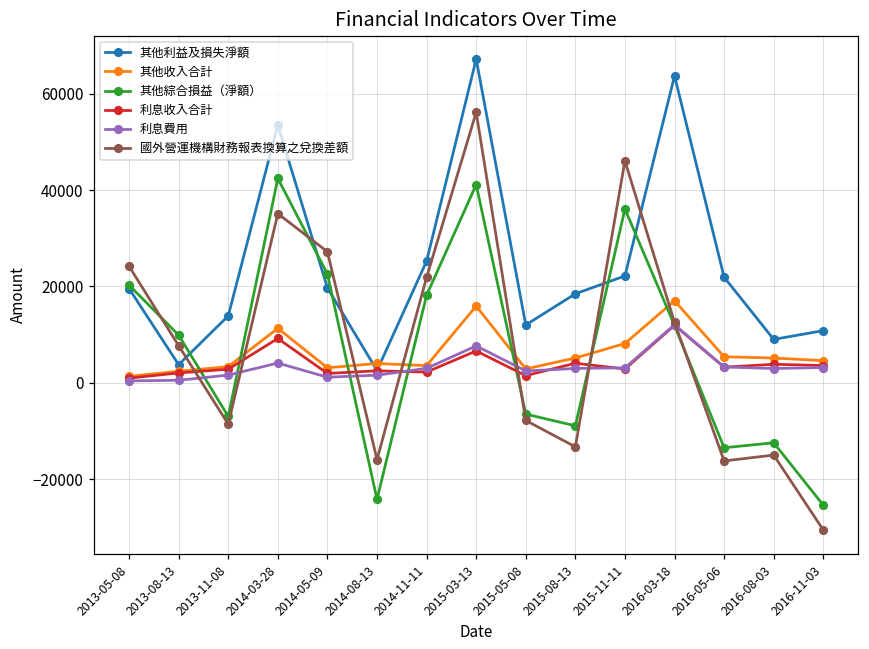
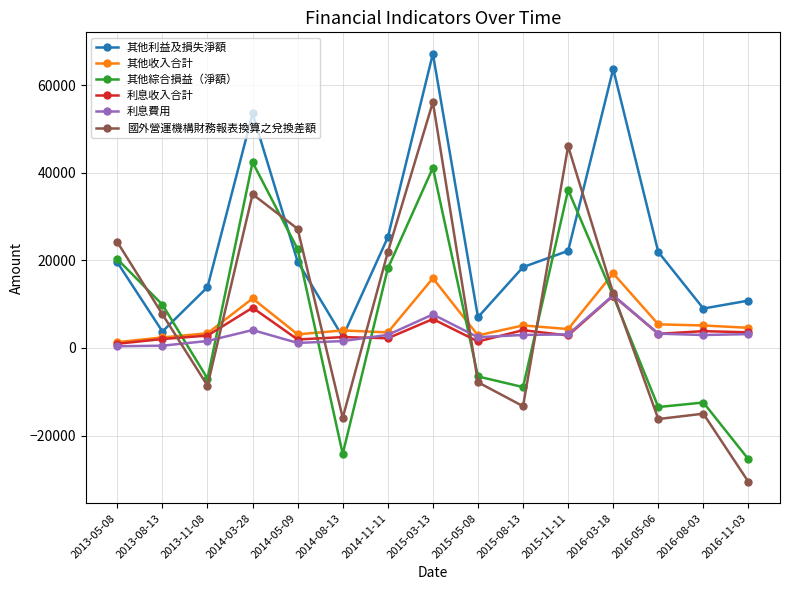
  {
    "其他利益及損失淨額": {
      "2013-05-08": 20000,
      "2013-08-13": 4000,
      "2013-11-08": 14000,
      "2014-05-09": 20000,
      "2014-11-11": 25000,
      "2015-03-13": 67000,
-     "2015-05-08": 12000,
+     "2015-05-08": 7000,
      "2015-08-13": 18000,
      "2015-11-11": 22000,
      "2016-03-18": 64000,
      "2016-05-06": 22000,
      "2016-08-03": 9000,
      "2016-11-03": 11000
    },
    "其他收入合計": {
      "2014-03-28": 11000,
      "2014-05-09": 3000,
      "2014-08-13": 4000,
      "2015-03-13": 16000,
      "2015-08-13": 5000,
-     "2015-11-11": 8000,
+     "2015-11-11": 4000,
      "2016-03-18": 17000,
      "2016-05-06": 5000,
      "2016-08-03": 5000,
      "2016-11-03": 5000
    },
    "其他綜合損益（淨額）": {
      "2013-05-08": 20000,
      "2013-08-13": 10000,
      "2013-11-08": -7000,
      "2014-03-28": 42000,
      "2014-05-09": 23000,
      "2014-08-13": -24000,
      "2014-11-11": 18000,
      "2015-03-13": 41000,
      "2015-05-08": -7000,
      "2015-08-13": -9000,
      "2015-11-11": 36000,
      "2016-05-06": -13000,
      "2016-08-03": -12000,
      "2016-11-03": -25000
    },
    "利息收入合計": {
      "2014-03-28": 9000,
      "2014-05-09": 2000,
      "2014-11-11": 2000,
      "2015-03-13": 7000,
      "2015-05-08": 1000,
      "2015-08-13": 4000,
      "2016-08-03": 4000
    },
    "利息費用": {
      "2013-08-13": 1000,
      "2013-11-08": 2000,
      "2014-03-28": 4000,
      "2014-05-09": 1000,
      "2014-08-13": 2000,
      "2015-03-13": 8000,
      "2015-08-13": 3000,
      "2016-08-03": 3000
    },
    "國外營運機構財務報表換算之兌換差額": {
      "2013-05-08": 24000,
      "2013-08-13": 8000,
      "2013-11-08": -9000,
      "2014-03-28": 35000,
      "2014-05-09": 27000,
      "2014-08-13": -16000,
      "2014-11-11": 22000,
      "2015-03-13": 56000,
      "2015-05-08": -8000,
      "2015-08-13": -13000,
      "2015-11-11": 46000,
      "2016-05-06": -16000,
      "2016-08-03": -15000,
      "2016-11-03": -31000
    }
  }
